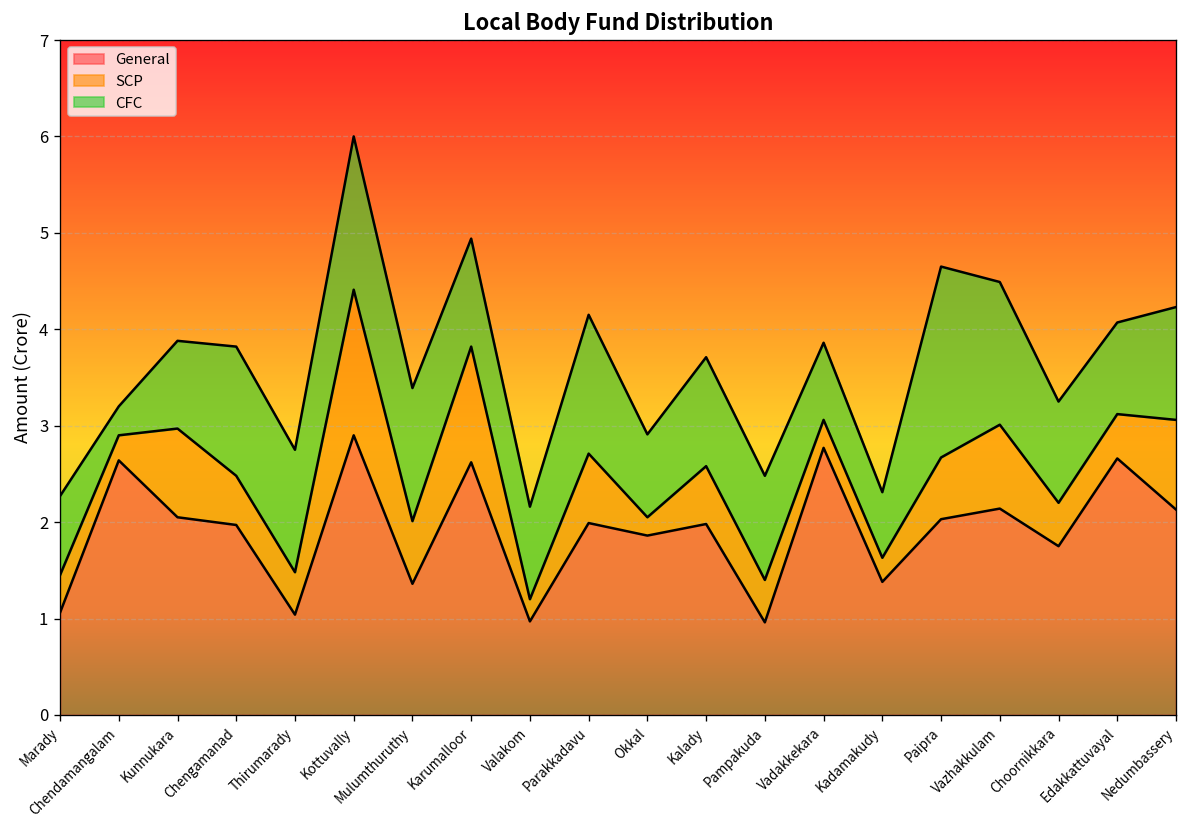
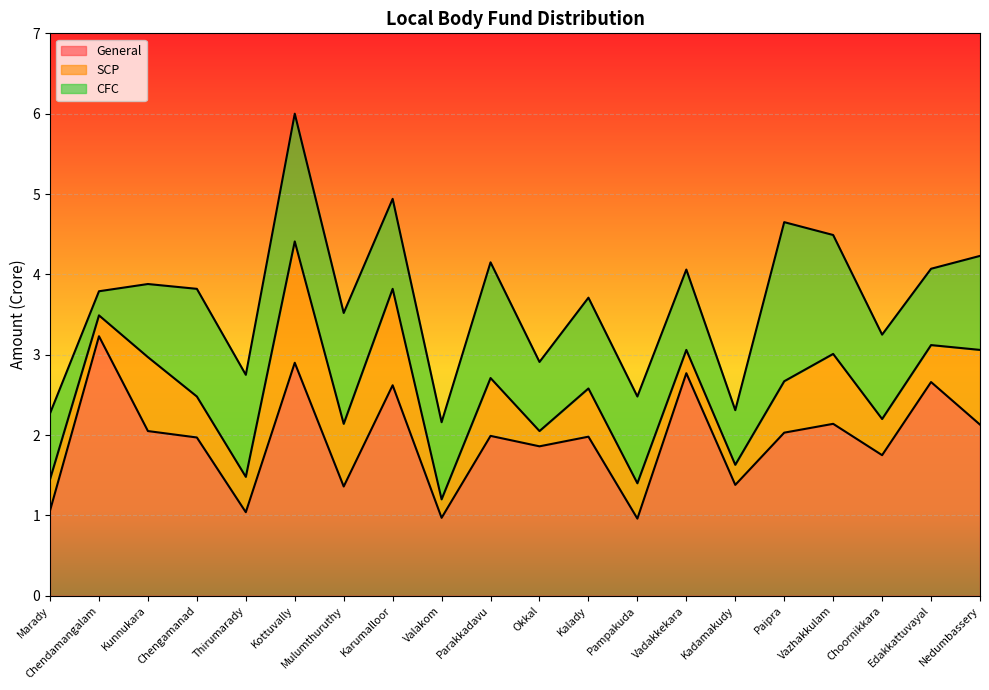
  {
    "General": {
      "Marady": 1.1,
-     "Chendamangalam": 2.6,
+     "Chendamangalam": 3.2,
      "Kunnukara": 2.1,
      "Chengamanad": 2.0,
      "Thirumarady": 1.0,
      "Kottuvally": 2.9,
      "Mulumthuruthy": 1.4,
      "Karumalloor": 2.6,
      "Valakom": 1.0,
      "Parakkadavu": 2.0,
      "Okkal": 1.9,
      "Kalady": 2.0,
      "Pampakuda": 1.0,
      "Vadakkekara": 2.8,
      "Kadamakudy": 1.4,
      "Paipra": 2.0,
      "Vazhakkulam": 2.1,
      "Choornikkara": 1.8,
      "Edakkattuvayal": 2.7,
      "Nedumbassery": 2.1
    },
    "SCP": {
      "Marady": 0.4,
      "Chendamangalam": 0.3,
      "Kunnukara": 0.9,
      "Chengamanad": 0.5,
      "Thirumarady": 0.4,
      "Kottuvally": 1.5,
-     "Mulumthuruthy": 0.7,
+     "Mulumthuruthy": 0.8,
      "Karumalloor": 1.2,
      "Valakom": 0.2,
      "Parakkadavu": 0.7,
      "Okkal": 0.2,
      "Kalady": 0.6,
      "Pampakuda": 0.4,
      "Vadakkekara": 0.3,
      "Kadamakudy": 0.3,
      "Paipra": 0.6,
      "Vazhakkulam": 0.9,
      "Choornikkara": 0.5,
      "Edakkattuvayal": 0.5,
      "Nedumbassery": 0.9
    },
    "CFC": {
      "Marady": 0.8,
      "Chendamangalam": 0.3,
      "Kunnukara": 0.9,
      "Chengamanad": 1.3,
      "Thirumarady": 1.3,
      "Kottuvally": 1.6,
      "Mulumthuruthy": 1.4,
      "Karumalloor": 1.1,
      "Valakom": 1.0,
      "Parakkadavu": 1.4,
      "Okkal": 0.9,
      "Kalady": 1.1,
      "Pampakuda": 1.1,
-     "Vadakkekara": 0.8,
+     "Vadakkekara": 1.0,
      "Kadamakudy": 0.7,
      "Paipra": 2.0,
      "Vazhakkulam": 1.5,
      "Choornikkara": 1.0,
      "Edakkattuvayal": 1.0,
      "Nedumbassery": 1.2
    }
  }
